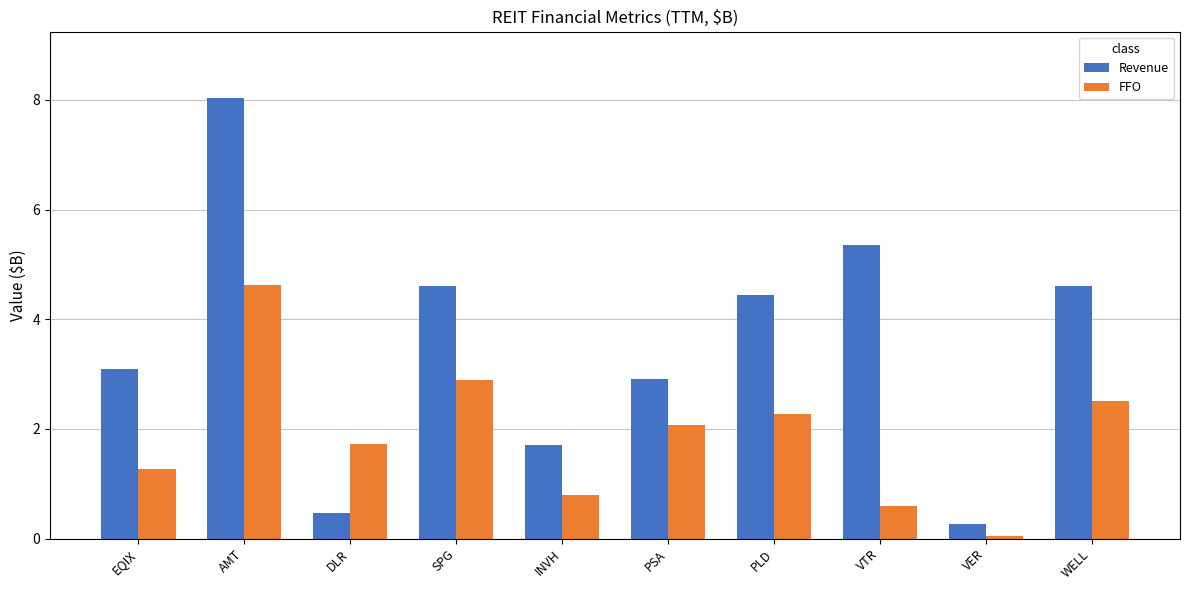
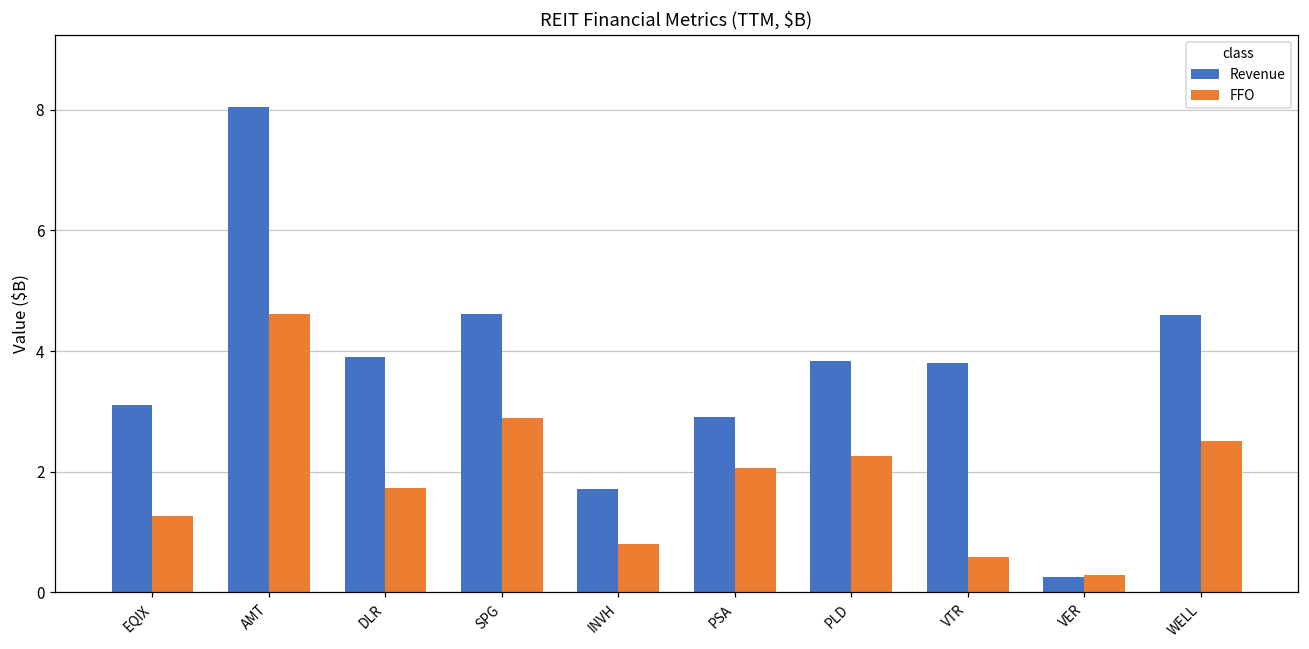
  {
    "Revenue": {
      "EQIX": 3.1,
      "AMT": 8.0,
-     "DLR": 0.5,
+     "DLR": 3.9,
      "SPG": 4.6,
      "INVH": 1.7,
      "PSA": 2.9,
-     "PLD": 4.4,
-     "VTR": 5.3,
+     "PLD": 3.8,
+     "VTR": 3.8,
      "VER": 0.3,
      "WELL": 4.6
    },
    "FFO": {
      "EQIX": 1.3,
      "AMT": 4.6,
      "DLR": 1.7,
      "SPG": 2.9,
      "INVH": 0.8,
      "PSA": 2.1,
      "PLD": 2.3,
      "VTR": 0.6,
-     "VER": 0.1,
+     "VER": 0.3,
      "WELL": 2.5
    }
  }
